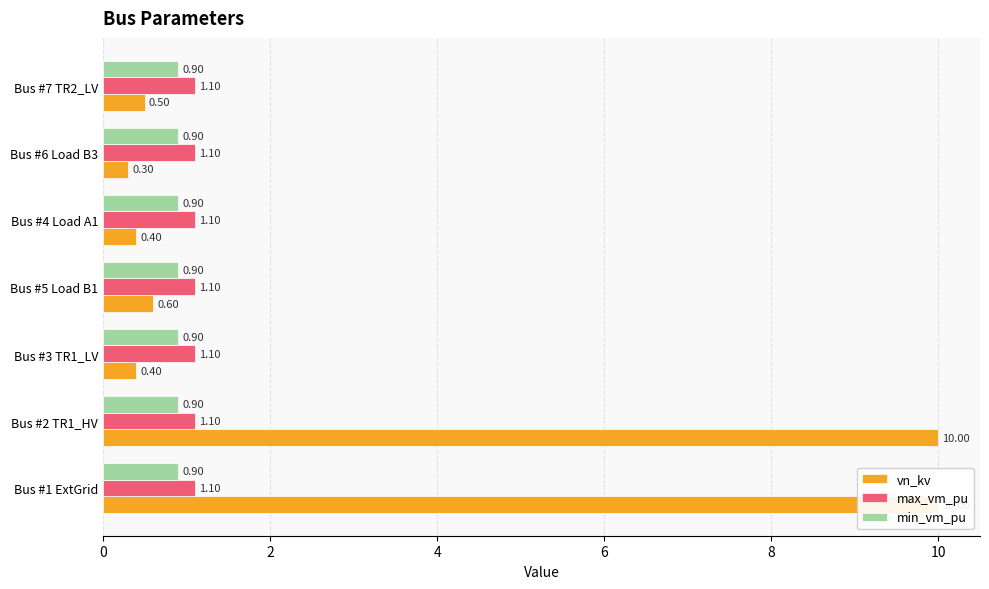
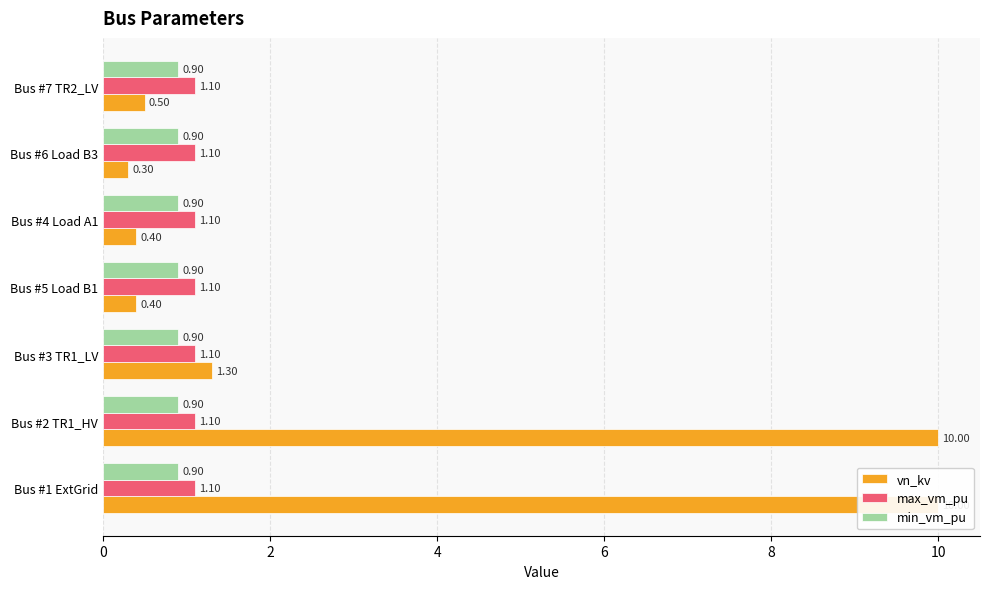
  {
    "vn_kv": {
      "Bus #7 TR2_LV": 0.50,
      "Bus #6 Load B3": 0.30,
      "Bus #4 Load A1": 0.40,
-     "Bus #5 Load B1": 0.60,
-     "Bus #3 TR1_LV": 0.40,
+     "Bus #5 Load B1": 0.40,
+     "Bus #3 TR1_LV": 1.30,
      "Bus #2 TR1_HV": 10.00
    },
    "max_vm_pu": {
      "Bus #7 TR2_LV": 1.10,
      "Bus #6 Load B3": 1.10,
      "Bus #4 Load A1": 1.10,
      "Bus #5 Load B1": 1.10,
      "Bus #3 TR1_LV": 1.10,
      "Bus #2 TR1_HV": 1.10,
      "Bus #1 ExtGrid": 1.10
    },
    "min_vm_pu": {
      "Bus #7 TR2_LV": 0.90,
      "Bus #6 Load B3": 0.90,
      "Bus #4 Load A1": 0.90,
      "Bus #5 Load B1": 0.90,
      "Bus #3 TR1_LV": 0.90,
      "Bus #2 TR1_HV": 0.90,
      "Bus #1 ExtGrid": 0.90
    }
  }
